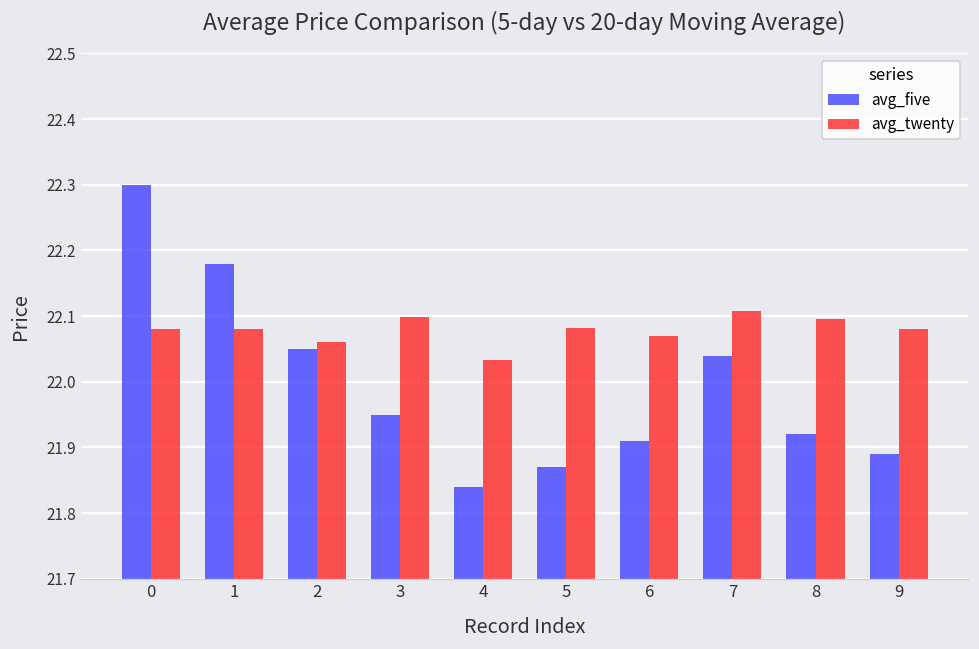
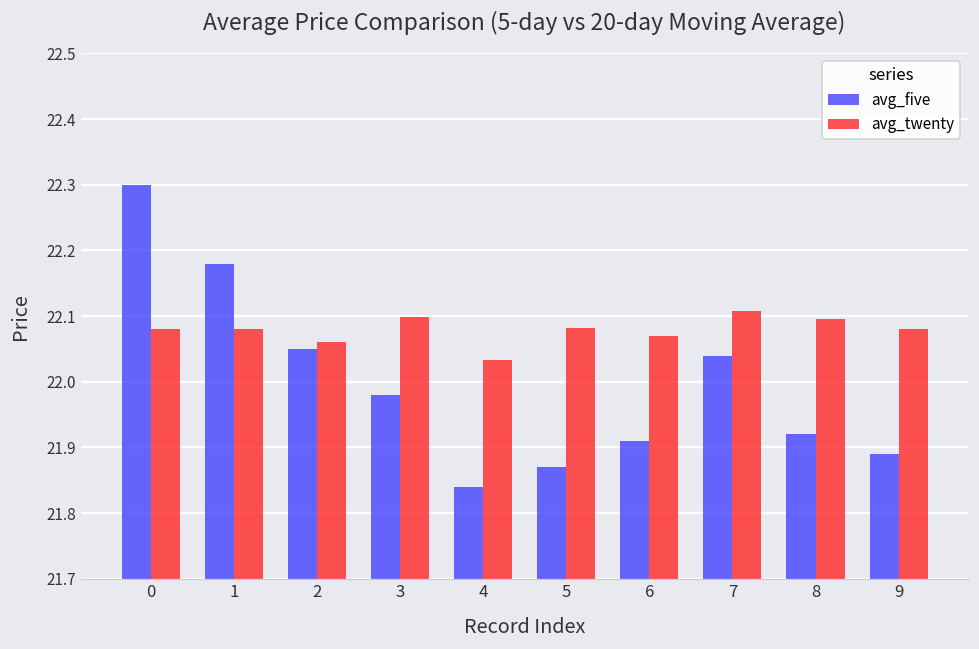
  {
    "avg_five": {
      "0": 22.30,
      "1": 22.18,
      "2": 22.05,
-     "3": 21.95,
+     "3": 21.98,
      "4": 21.84,
      "5": 21.87,
      "6": 21.91,
      "7": 22.04,
      "8": 21.92,
      "9": 21.89
    },
    "avg_twenty": {
      "0": 22.08,
      "1": 22.08,
      "2": 22.06,
      "3": 22.10,
      "4": 22.03,
      "5": 22.08,
      "6": 22.07,
      "7": 22.11,
      "8": 22.10,
      "9": 22.08
    }
  }
